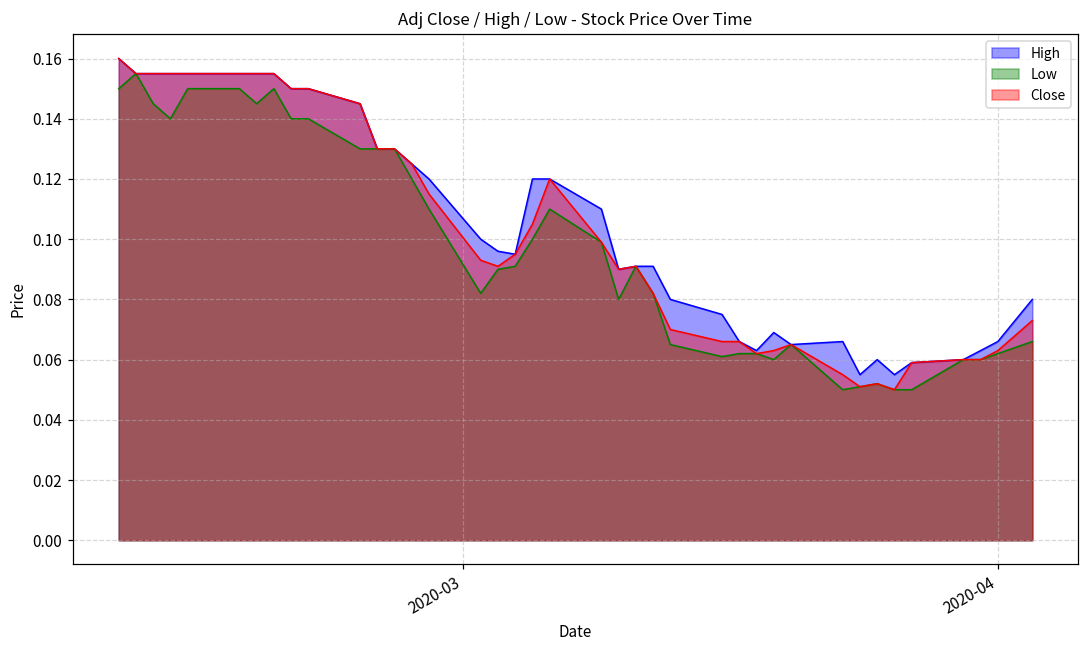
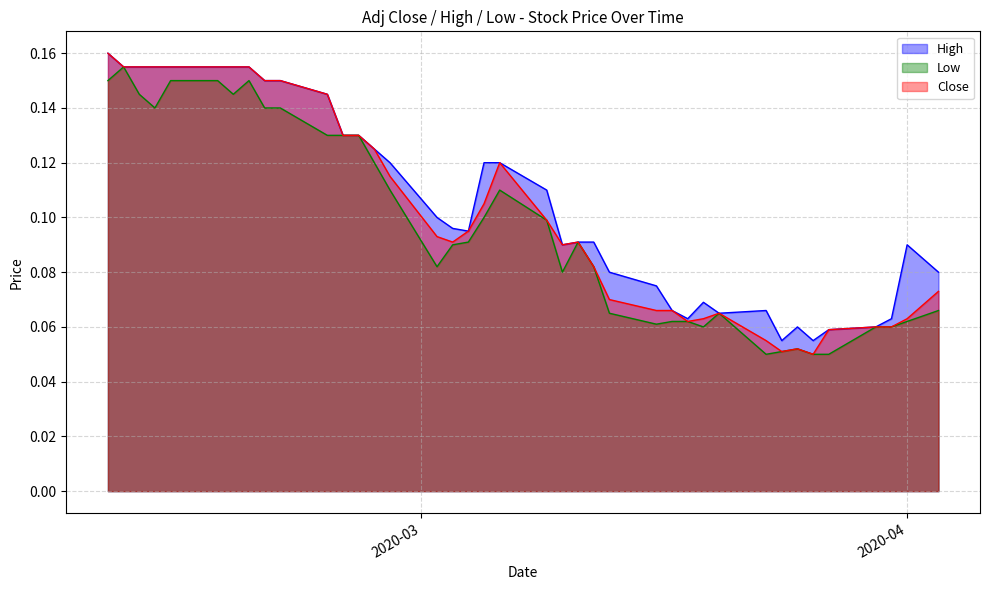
  {
    "High": {
-     "2020-04": 0.066
+     "2020-04": 0.090
    },
    "Low": {
      "2020-04": 0.062
    },
    "Close": {
      "2020-04": 0.063
    }
  }
